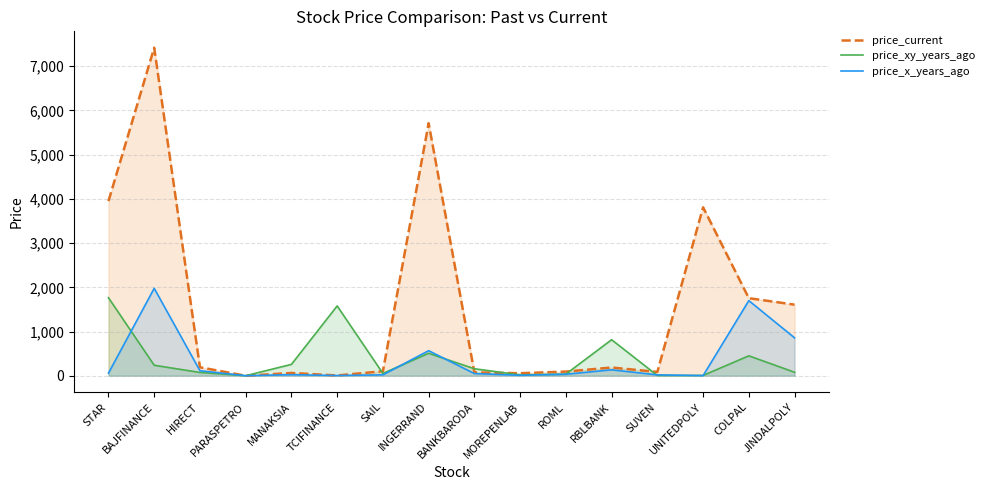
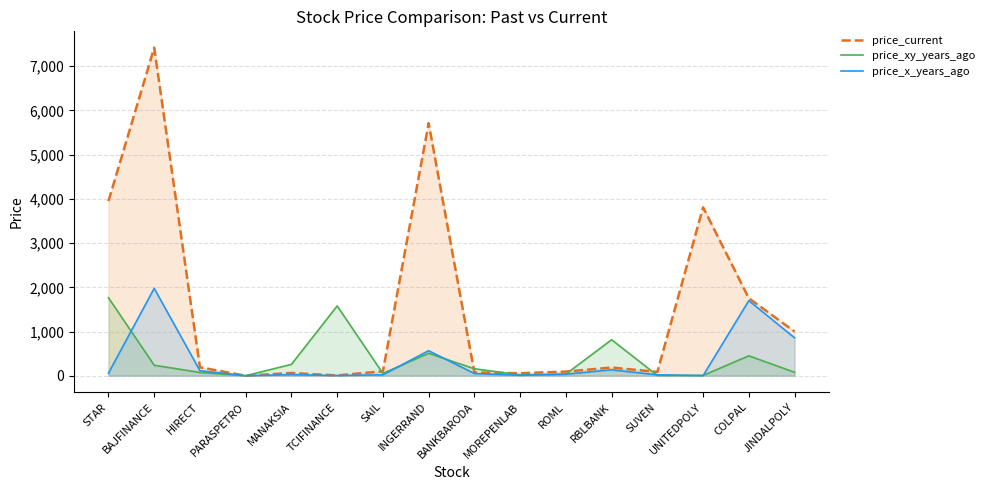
  {
    "price_current": {
      "STAR": "4,000",
      "BAJFINANCE": "7,400",
      "HIRECT": "200",
      "INGERRAND": "5,700",
      "SUVEN": "100",
      "UNITEDPOLY": "3,800",
-     "JINDALPOLY": "1,600"
+     "JINDALPOLY": "1,000"
    },
    "price_xy_years_ago": {
      "STAR": "1,800",
      "BAJFINANCE": "200",
      "MANAKSIA": "300",
      "TCIFINANCE": "1,600",
      "INGERRAND": "500",
      "BANKBARODA": "200",
      "RBLBANK": "800",
      "COLPAL": "400",
      "JINDALPOLY": "100"
    },
    "price_x_years_ago": {
      "STAR": "100",
      "BAJFINANCE": "2,000",
      "INGERRAND": "600",
      "JINDALPOLY": "900"
    }
  }
